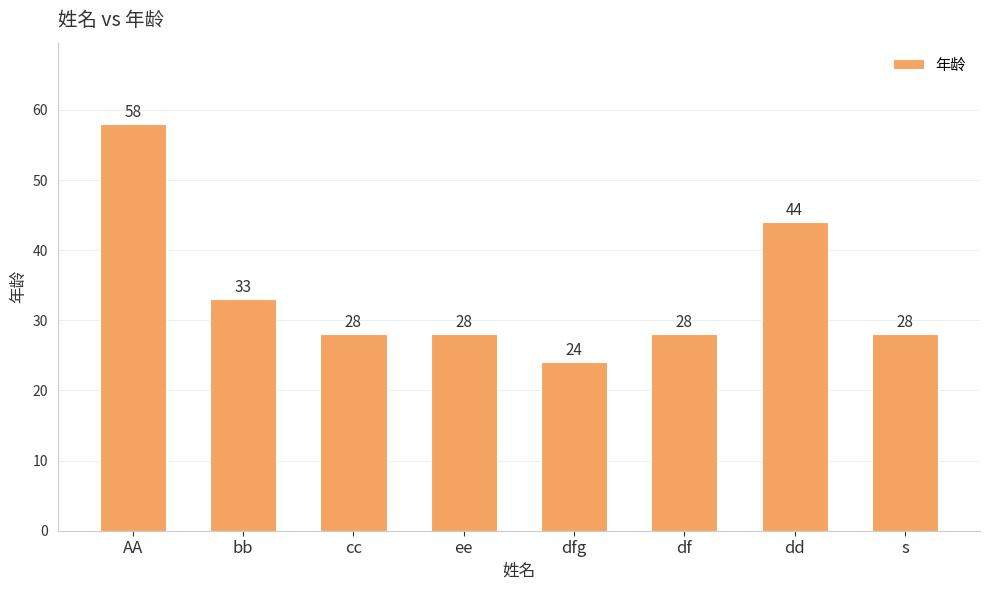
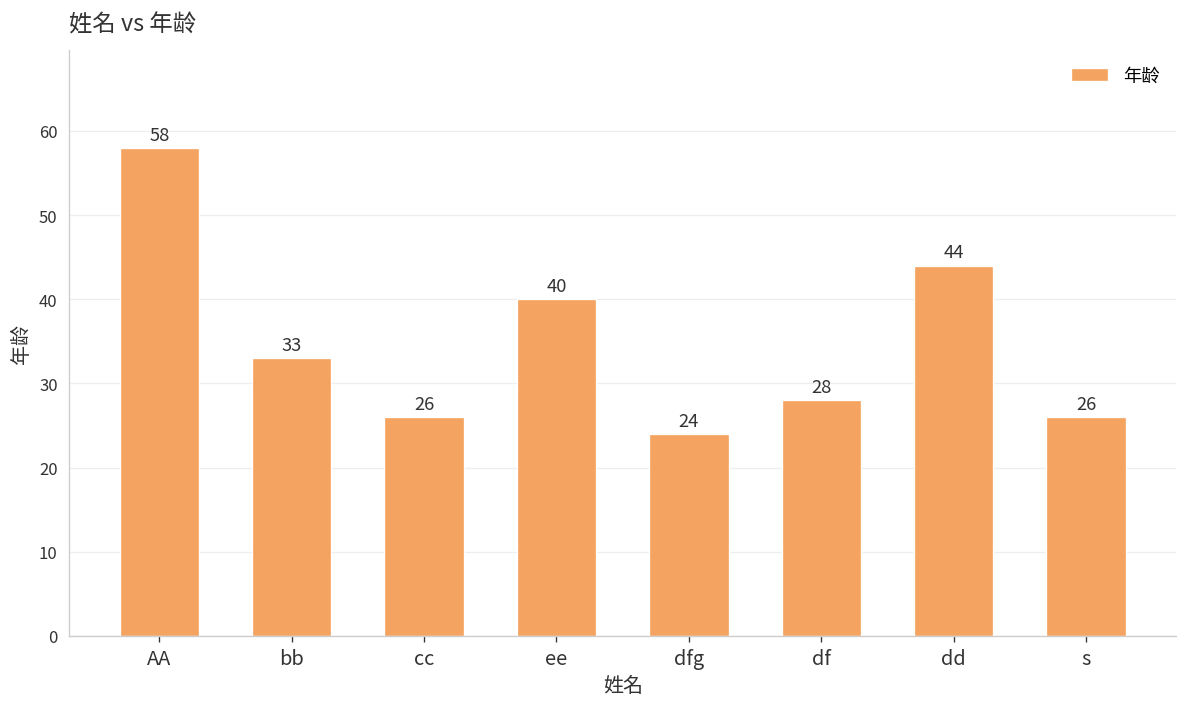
  {
    "AA": 58,
    "bb": 33,
-   "cc": 28,
-   "ee": 28,
+   "cc": 26,
+   "ee": 40,
    "dfg": 24,
    "df": 28,
    "dd": 44,
-   "s": 28
+   "s": 26
  }
